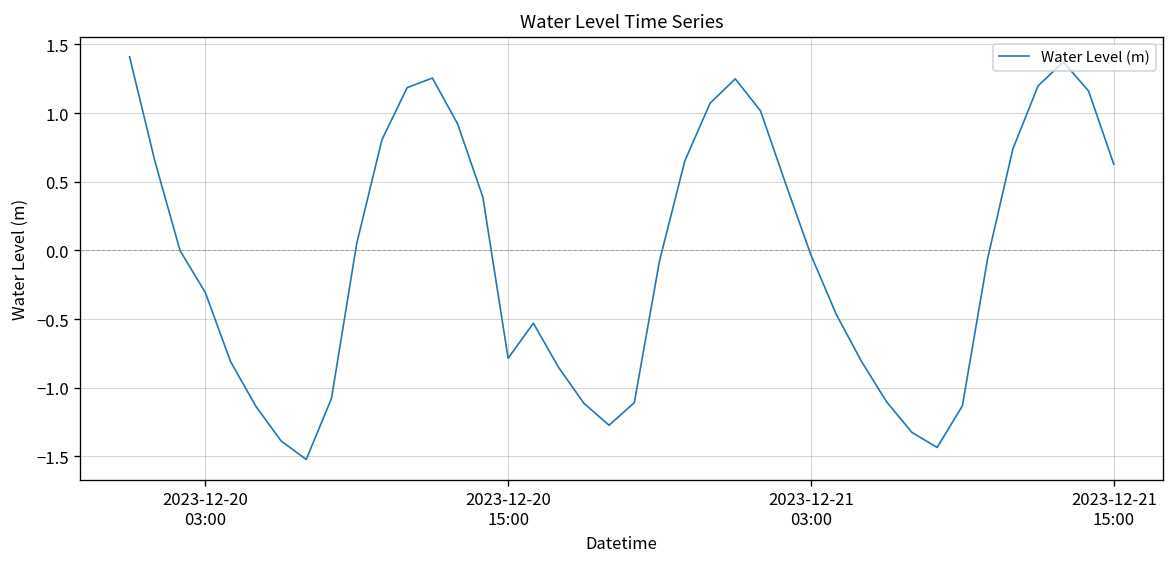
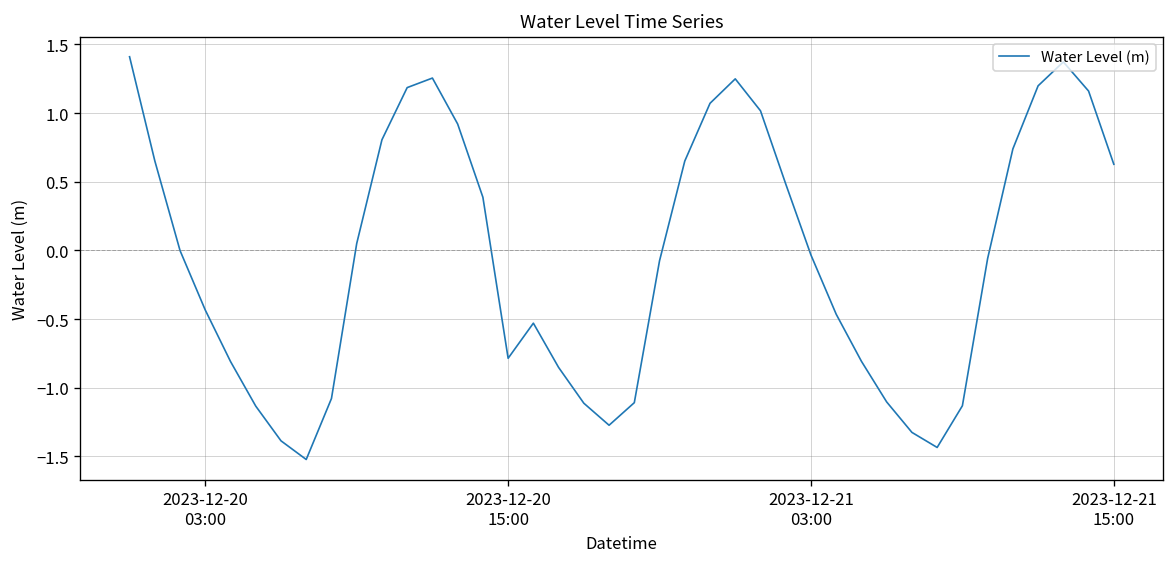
  {
-   "2023-12-20 03:00": -0.31,
+   "2023-12-20 03:00": -0.43,
    "2023-12-20 15:00": -0.79,
    "2023-12-21 03:00": -0.03,
    "2023-12-21 15:00": 0.63
  }
